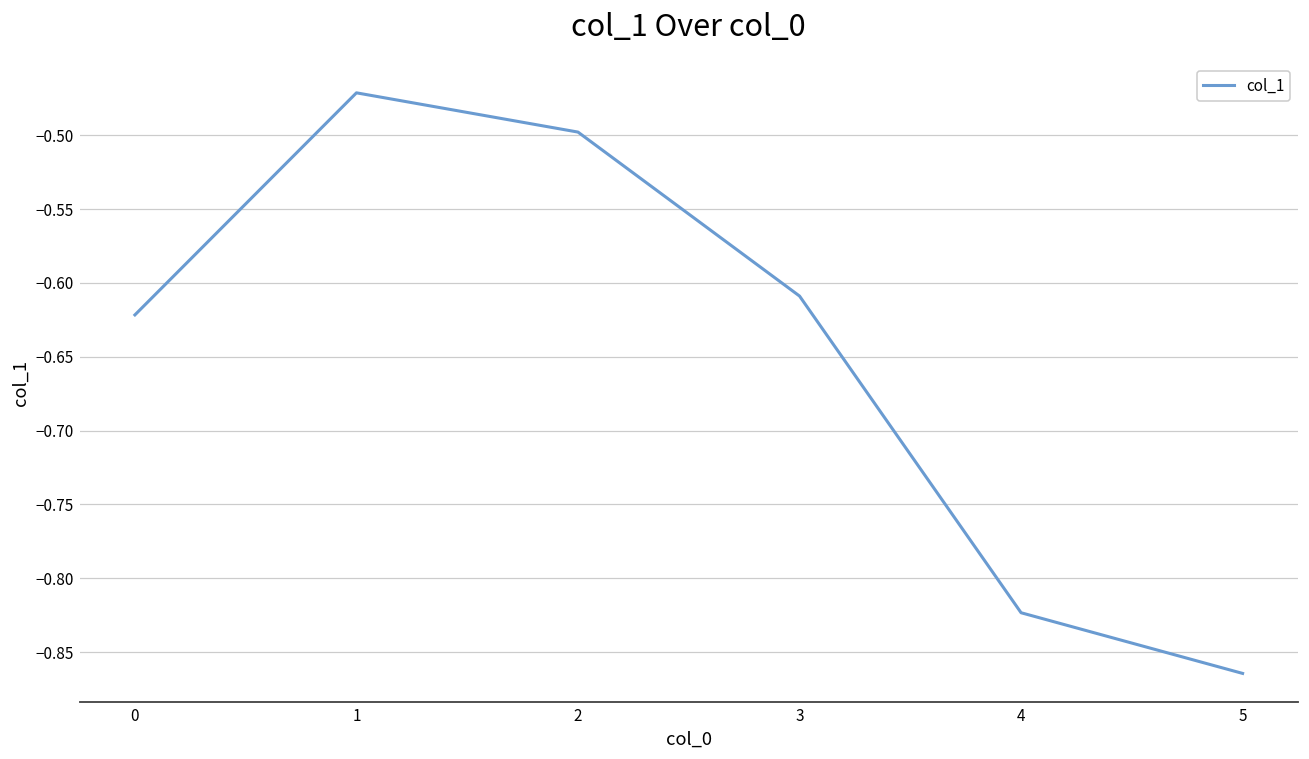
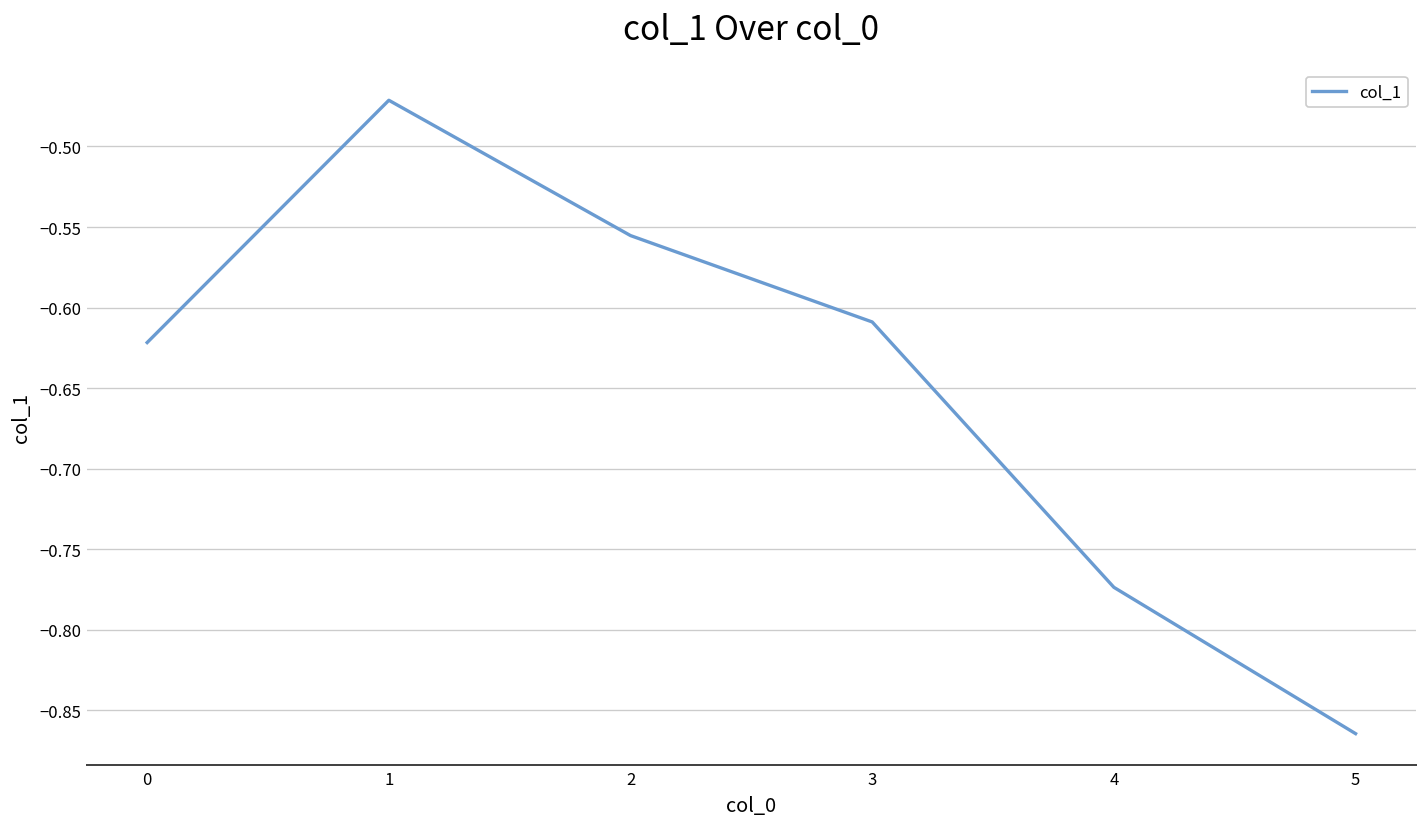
  {
    "0": -0.622,
    "1": -0.471,
-   "2": -0.498,
+   "2": -0.555,
    "3": -0.609,
-   "4": -0.823,
+   "4": -0.774,
    "5": -0.864
  }
